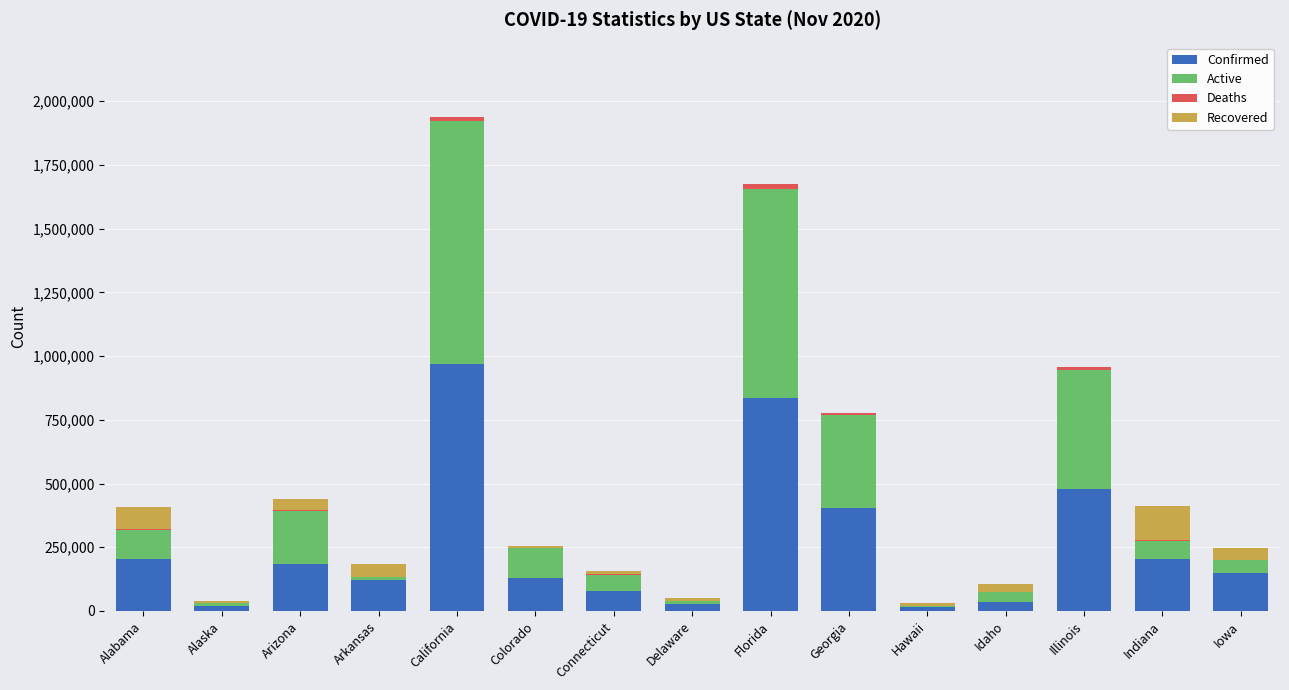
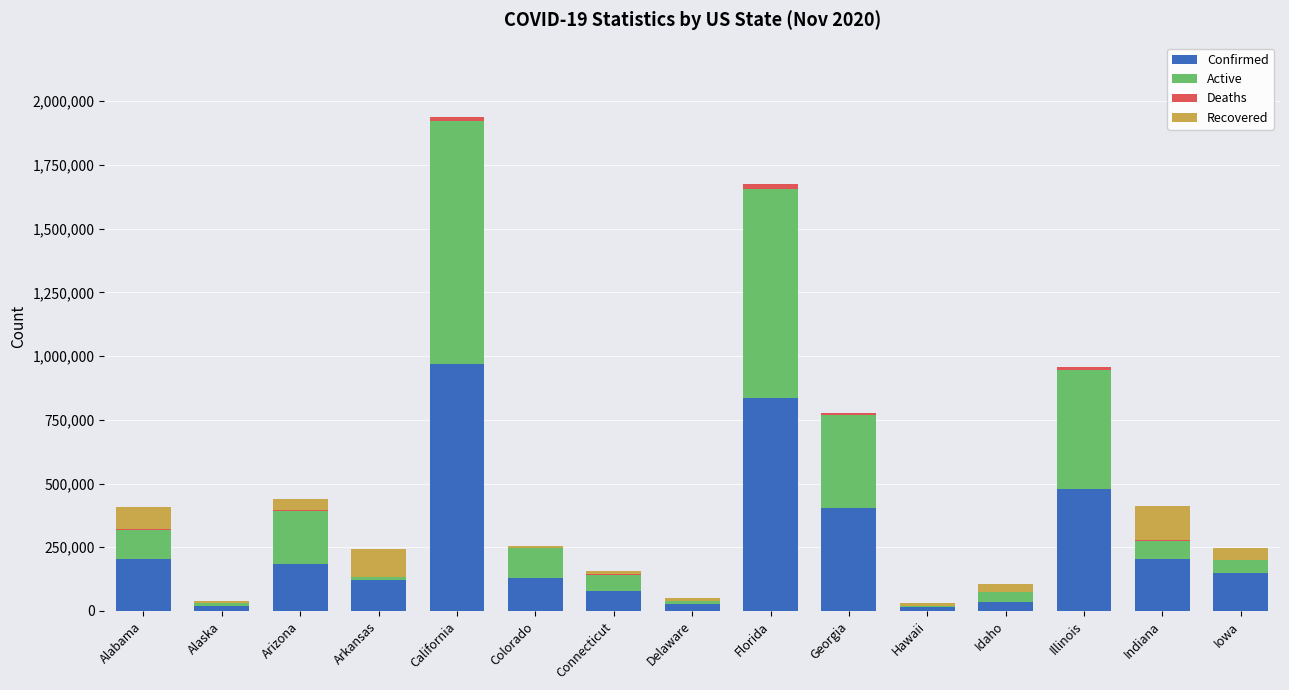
  {
    "Confirmed": {
      "Alabama": "200,000",
      "Alaska": "20,000",
      "Arizona": "180,000",
      "Arkansas": "120,000",
      "California": "970,000",
      "Colorado": "130,000",
      "Connecticut": "80,000",
      "Delaware": "30,000",
      "Florida": "840,000",
      "Georgia": "410,000",
      "Hawaii": "20,000",
      "Idaho": "40,000",
      "Illinois": "480,000",
      "Indiana": "210,000",
      "Iowa": "150,000"
    },
    "Active": {
      "Alabama": "110,000",
      "Alaska": "10,000",
      "Arizona": "210,000",
      "Arkansas": "10,000",
      "California": "950,000",
      "Colorado": "120,000",
      "Connecticut": "60,000",
      "Delaware": "10,000",
      "Florida": "820,000",
      "Georgia": "360,000",
      "Idaho": "40,000",
      "Illinois": "470,000",
      "Indiana": "70,000",
      "Iowa": "50,000"
    },
    "Deaths": {
      "California": "20,000",
      "Florida": "20,000",
      "Illinois": "10,000"
    },
    "Recovered": {
      "Alabama": "80,000",
      "Arizona": "40,000",
-     "Arkansas": "50,000",
+     "Arkansas": "110,000",
      "California": "0",
      "Delaware": "10,000",
      "Florida": "0",
      "Georgia": "0",
      "Hawaii": "10,000",
      "Idaho": "30,000",
      "Illinois": "0",
      "Indiana": "130,000",
      "Iowa": "50,000"
    }
  }
